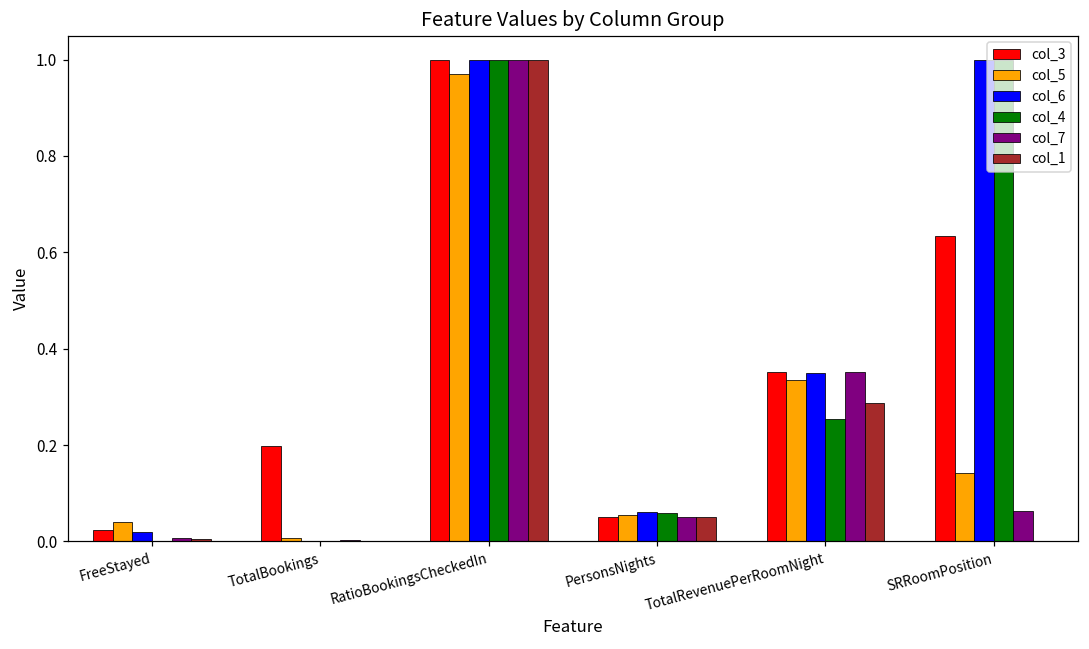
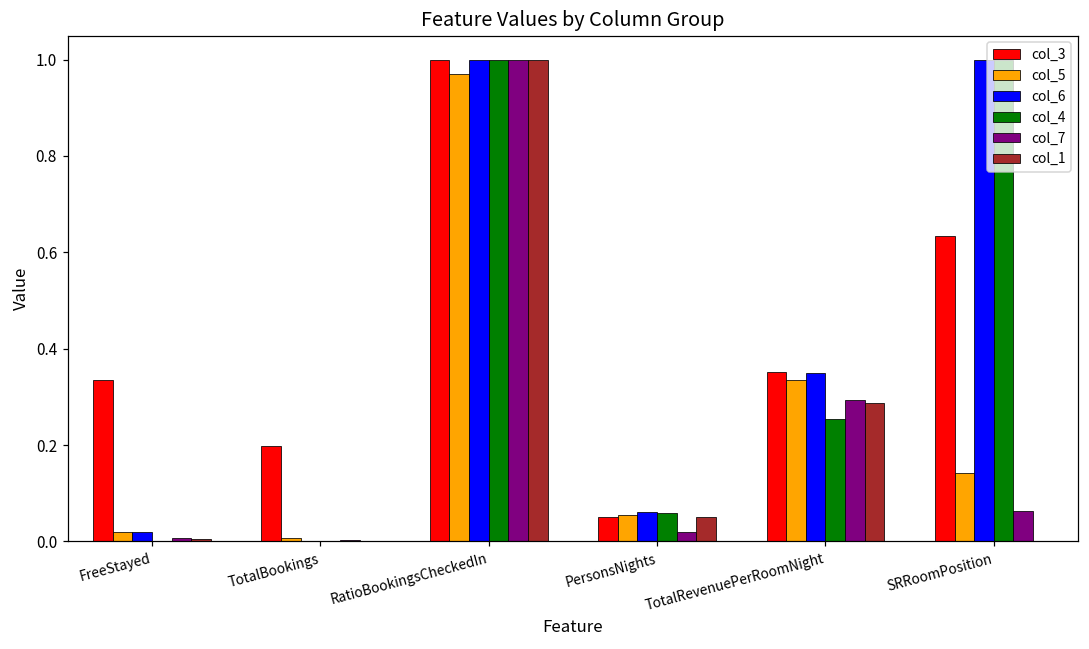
  {
    "col_3": {
-     "FreeStayed": 0.02,
+     "FreeStayed": 0.33,
      "TotalBookings": 0.20,
      "RatioBookingsCheckedIn": 1.00,
      "PersonsNights": 0.05,
      "TotalRevenuePerRoomNight": 0.35,
      "SRRoomPosition": 0.63
    },
    "col_5": {
-     "FreeStayed": 0.04,
+     "FreeStayed": 0.02,
      "TotalBookings": 0.01,
      "RatioBookingsCheckedIn": 0.97,
      "PersonsNights": 0.06,
      "TotalRevenuePerRoomNight": 0.33,
      "SRRoomPosition": 0.14
    },
    "col_6": {
      "FreeStayed": 0.02,
      "RatioBookingsCheckedIn": 1.00,
      "PersonsNights": 0.06,
      "TotalRevenuePerRoomNight": 0.35,
      "SRRoomPosition": 1.00
    },
    "col_4": {
      "RatioBookingsCheckedIn": 1.00,
      "PersonsNights": 0.06,
      "TotalRevenuePerRoomNight": 0.25
    },
    "col_7": {
      "FreeStayed": 0.01,
      "RatioBookingsCheckedIn": 1.00,
-     "PersonsNights": 0.05,
-     "TotalRevenuePerRoomNight": 0.35,
+     "PersonsNights": 0.02,
+     "TotalRevenuePerRoomNight": 0.29,
      "SRRoomPosition": 0.06
    },
    "col_1": {
      "RatioBookingsCheckedIn": 1.00,
      "PersonsNights": 0.05,
      "TotalRevenuePerRoomNight": 0.29,
      "SRRoomPosition": 0.00
    }
  }
